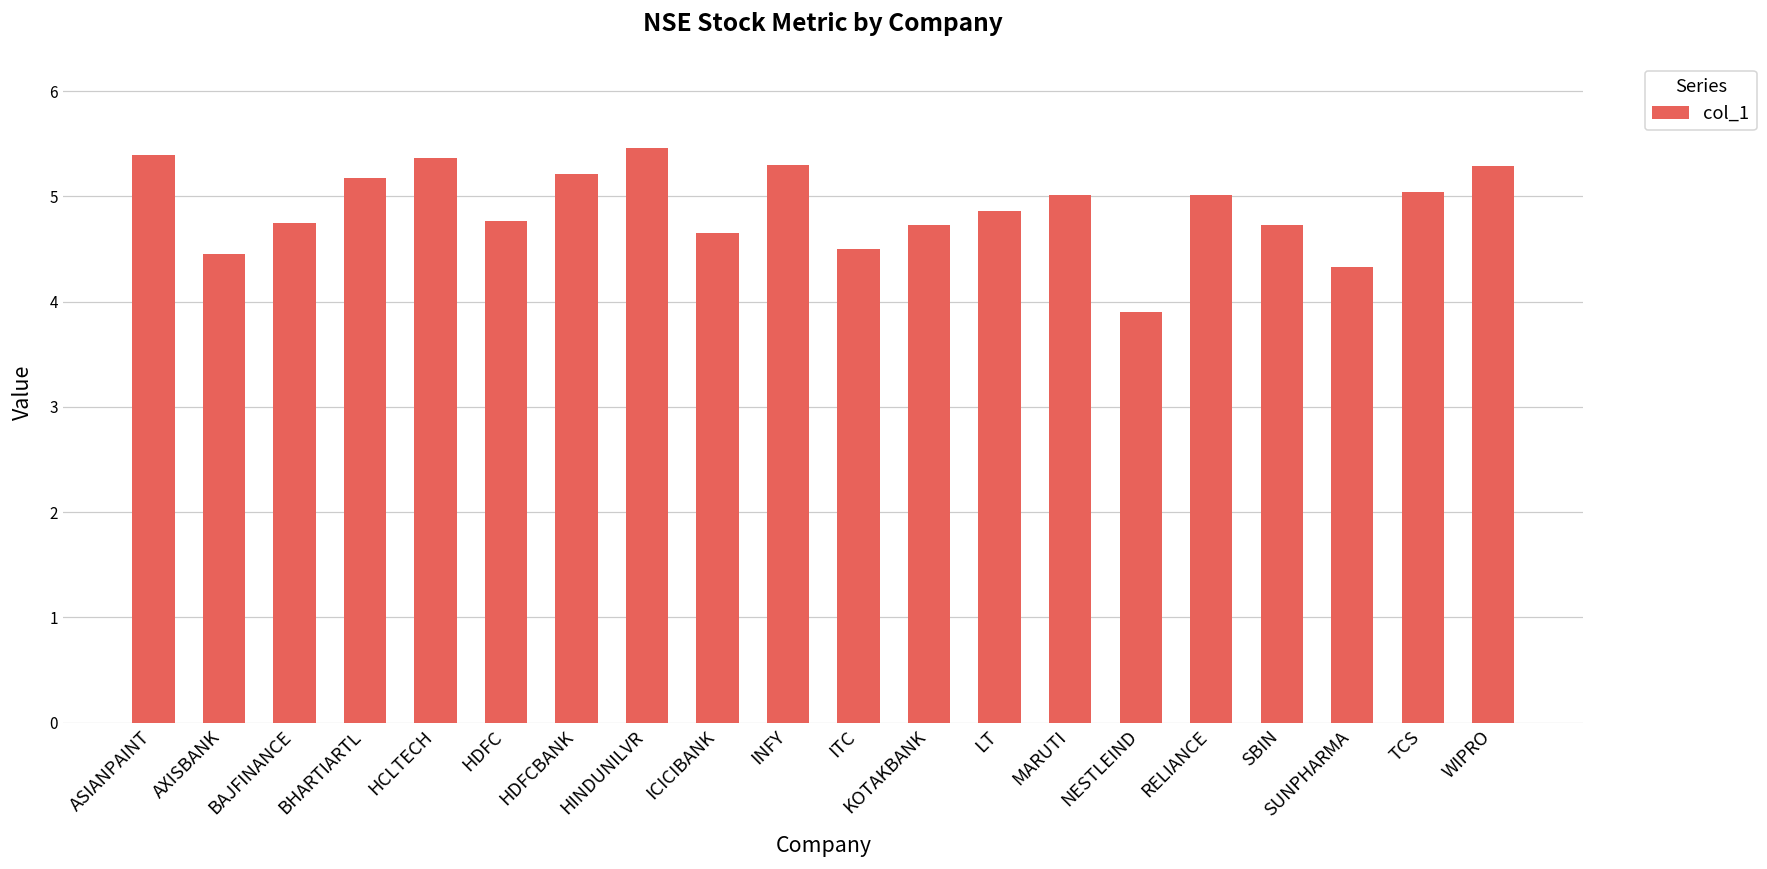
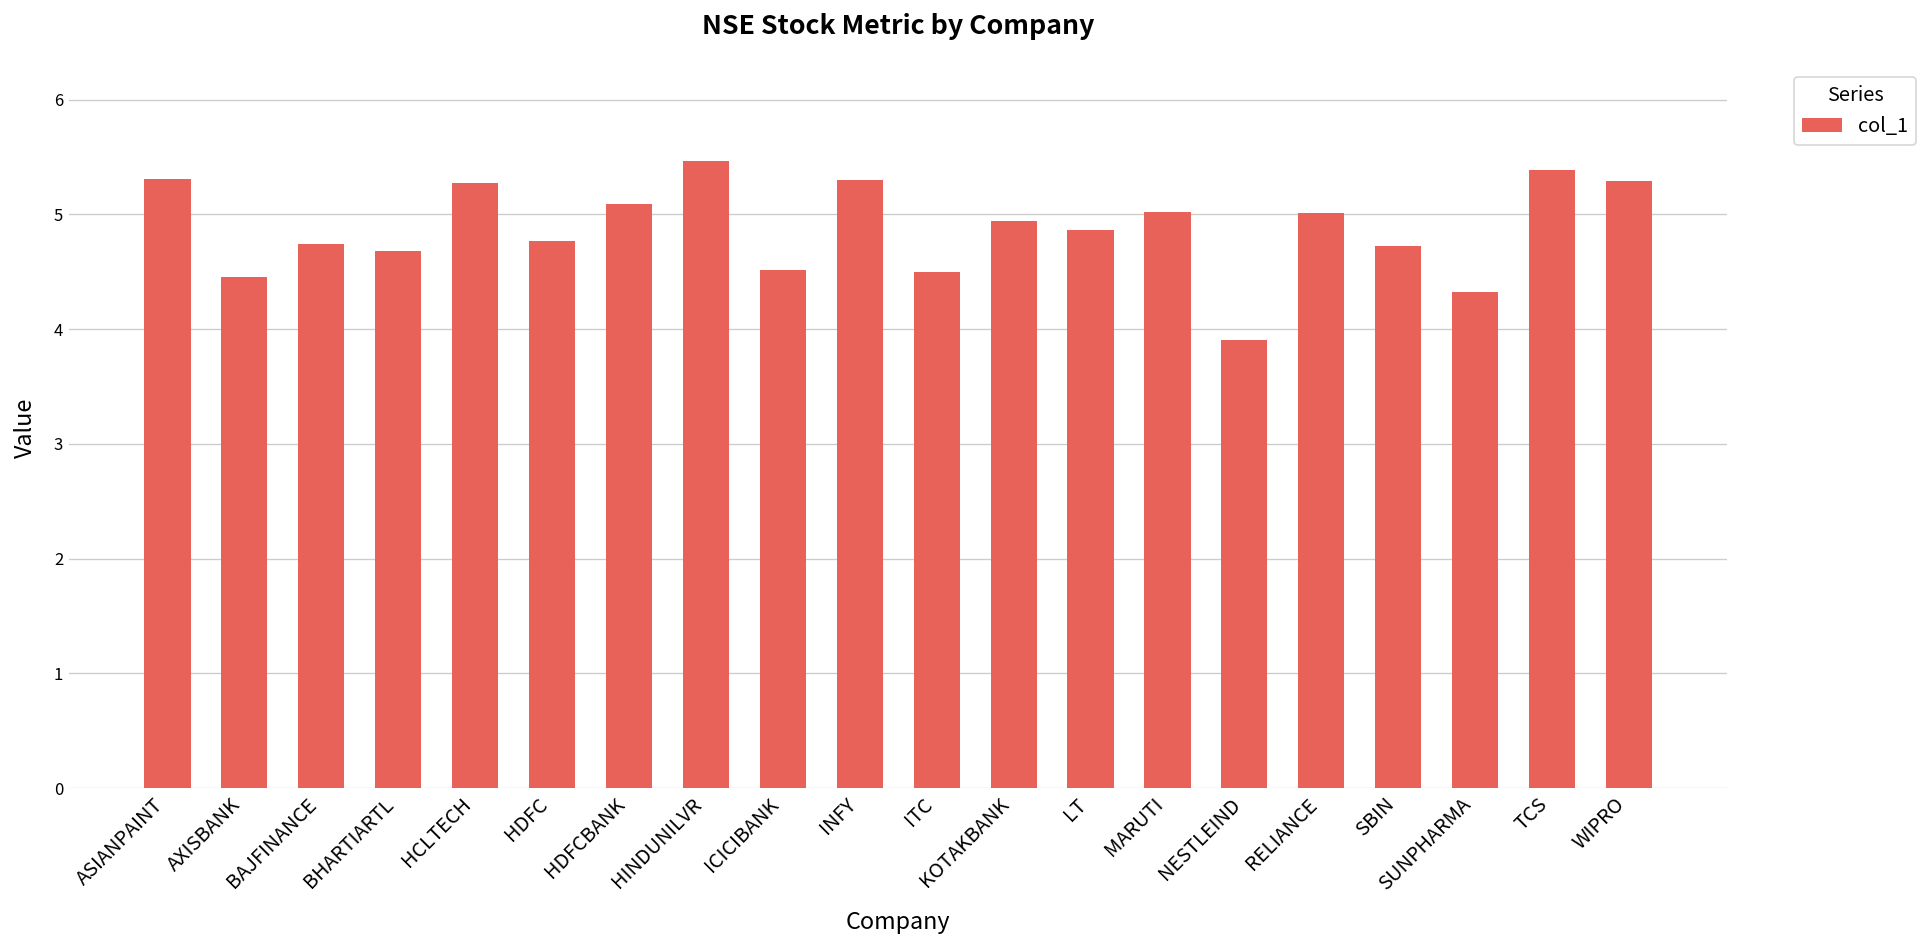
  {
-   "ASIANPAINT": 5.4,
+   "ASIANPAINT": 5.3,
    "AXISBANK": 4.5,
    "BAJFINANCE": 4.7,
-   "BHARTIARTL": 5.2,
-   "HCLTECH": 5.4,
+   "BHARTIARTL": 4.7,
+   "HCLTECH": 5.3,
    "HDFC": 4.8,
-   "HDFCBANK": 5.2,
+   "HDFCBANK": 5.1,
    "HINDUNILVR": 5.5,
-   "ICICIBANK": 4.7,
+   "ICICIBANK": 4.5,
    "INFY": 5.3,
    "ITC": 4.5,
-   "KOTAKBANK": 4.7,
+   "KOTAKBANK": 4.9,
    "LT": 4.9,
    "MARUTI": 5.0,
    "NESTLEIND": 3.9,
    "RELIANCE": 5.0,
    "SBIN": 4.7,
    "SUNPHARMA": 4.3,
-   "TCS": 5.0,
+   "TCS": 5.4,
    "WIPRO": 5.3
  }
